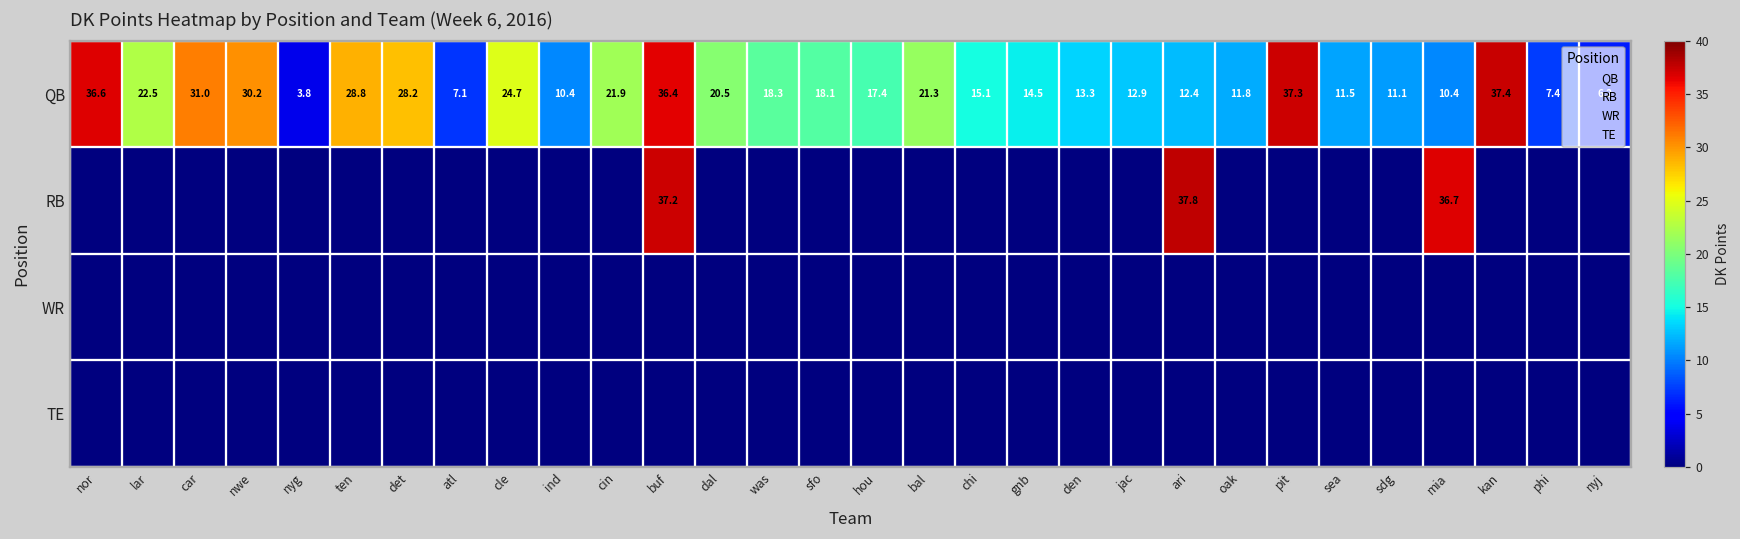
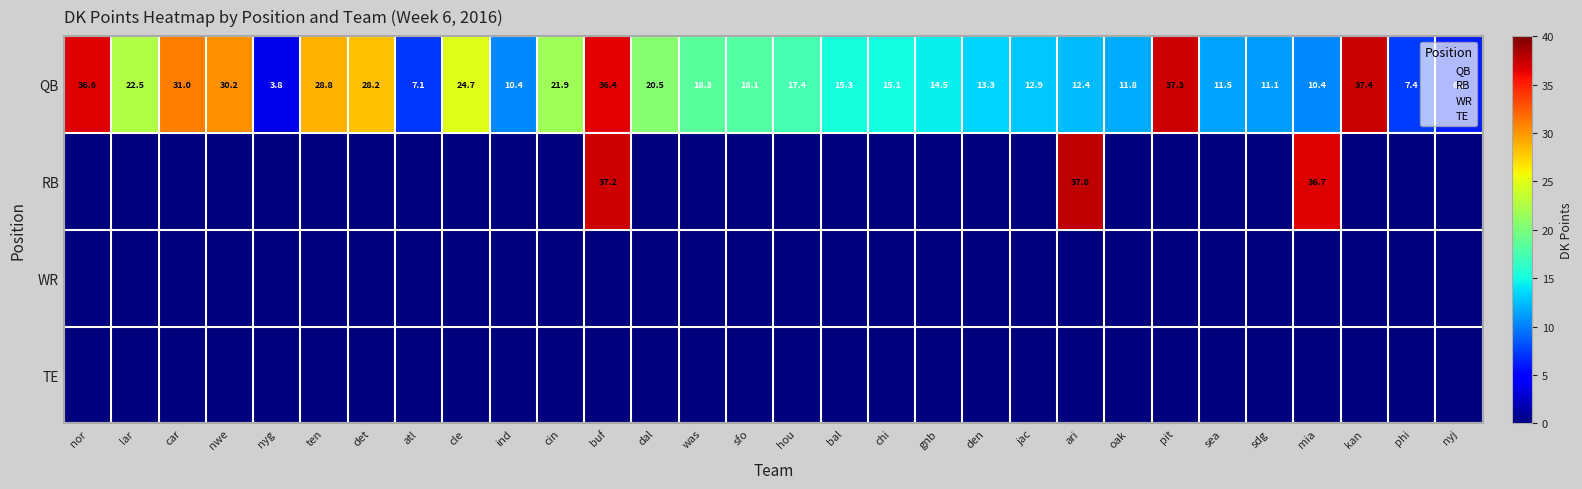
  {
    "QB": {
      "nor": 36.6,
      "lar": 22.5,
      "car": 31.0,
      "nwe": 30.2,
      "nyg": 3.8,
      "ten": 28.8,
      "det": 28.2,
      "atl": 7.1,
      "cle": 24.7,
      "ind": 10.4,
      "cin": 21.9,
      "buf": 36.4,
      "dal": 20.5,
      "was": 18.3,
      "sfo": 18.1,
      "hou": 17.4,
-     "bal": 21.3,
+     "bal": 15.3,
      "chi": 15.1,
      "gnb": 14.5,
      "den": 13.3,
      "jac": 12.9,
      "ari": 12.4,
      "oak": 11.8,
      "pit": 37.3,
      "sea": 11.5,
      "sdg": 11.1,
      "mia": 10.4,
      "kan": 37.4,
      "phi": 7.4
    },
    "RB": {
      "buf": 37.2,
      "ari": 37.8,
      "mia": 36.7
    }
  }
